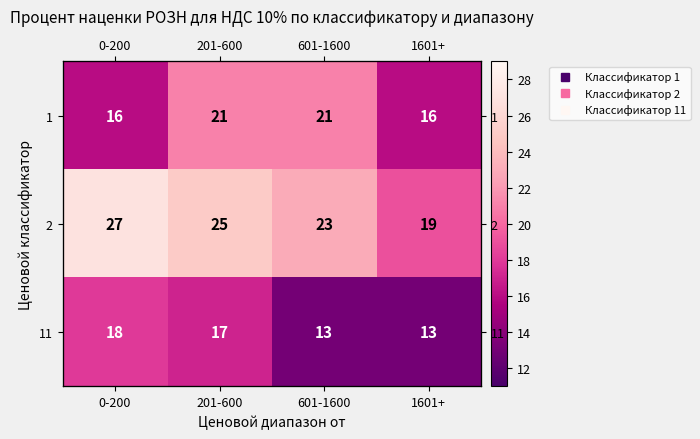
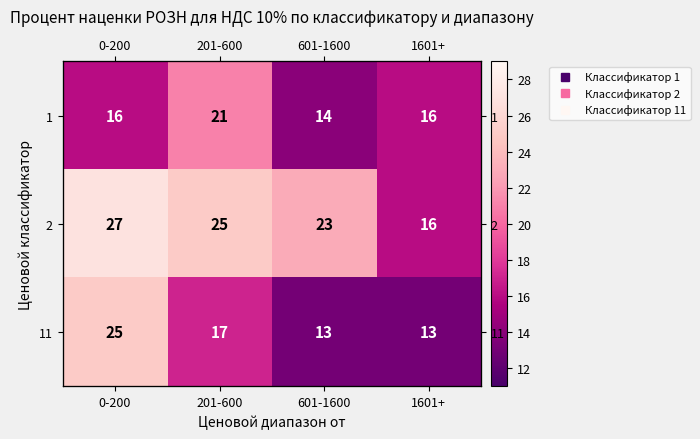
  {
    "1": {
      "0-200": 16,
      "201-600": 21,
-     "601-1600": 21,
+     "601-1600": 14,
      "1601+": 16
    },
    "2": {
      "0-200": 27,
      "201-600": 25,
      "601-1600": 23,
-     "1601+": 19
+     "1601+": 16
    },
    "11": {
-     "0-200": 18,
+     "0-200": 25,
      "201-600": 17,
      "601-1600": 13,
      "1601+": 13
    }
  }
